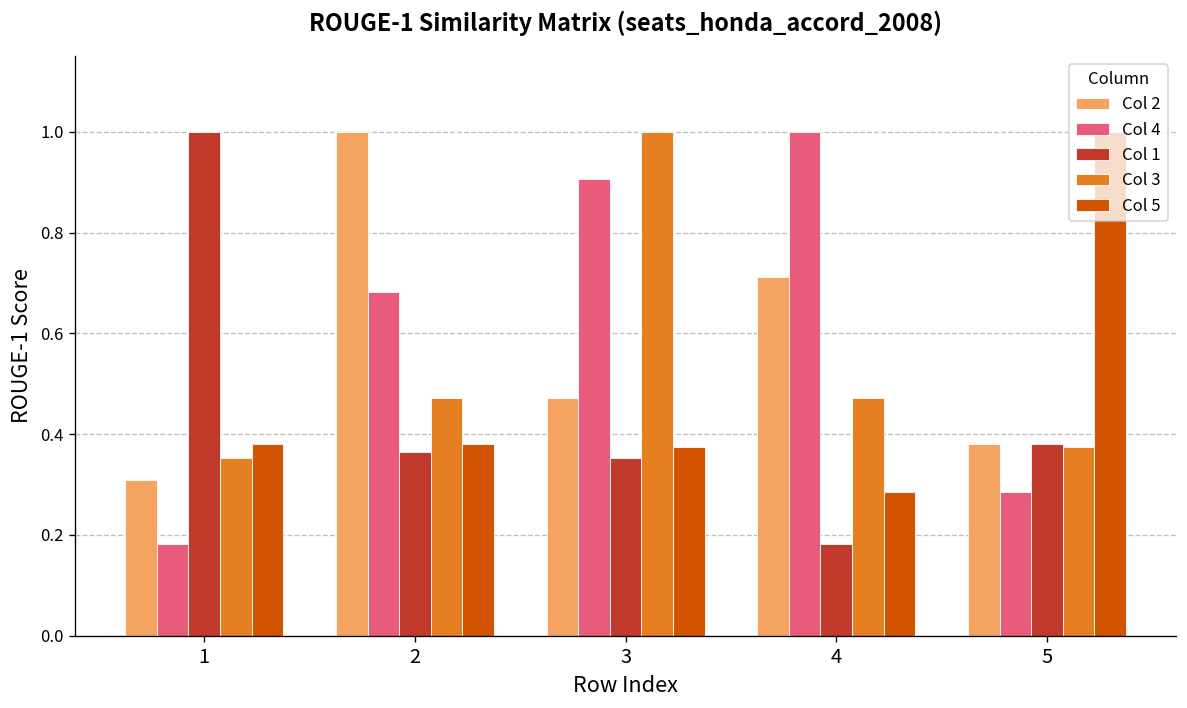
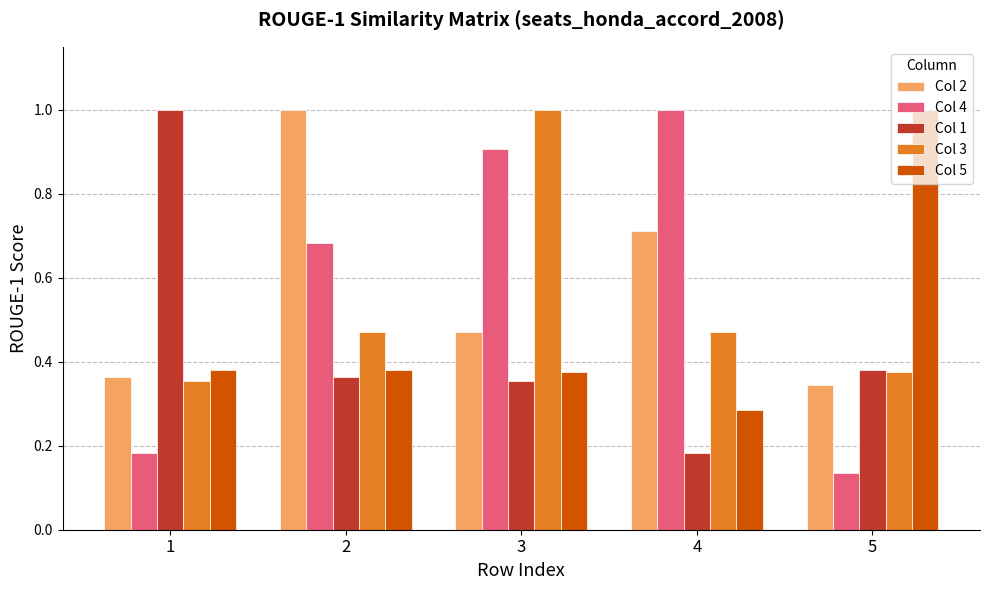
  {
    "Col 2": {
-     "1": 0.31,
+     "1": 0.36,
      "2": 1.00,
      "3": 0.47,
      "4": 0.71,
-     "5": 0.38
+     "5": 0.34
    },
    "Col 4": {
      "1": 0.18,
      "2": 0.68,
      "3": 0.91,
      "4": 1.00,
-     "5": 0.29
+     "5": 0.14
    }
  }
